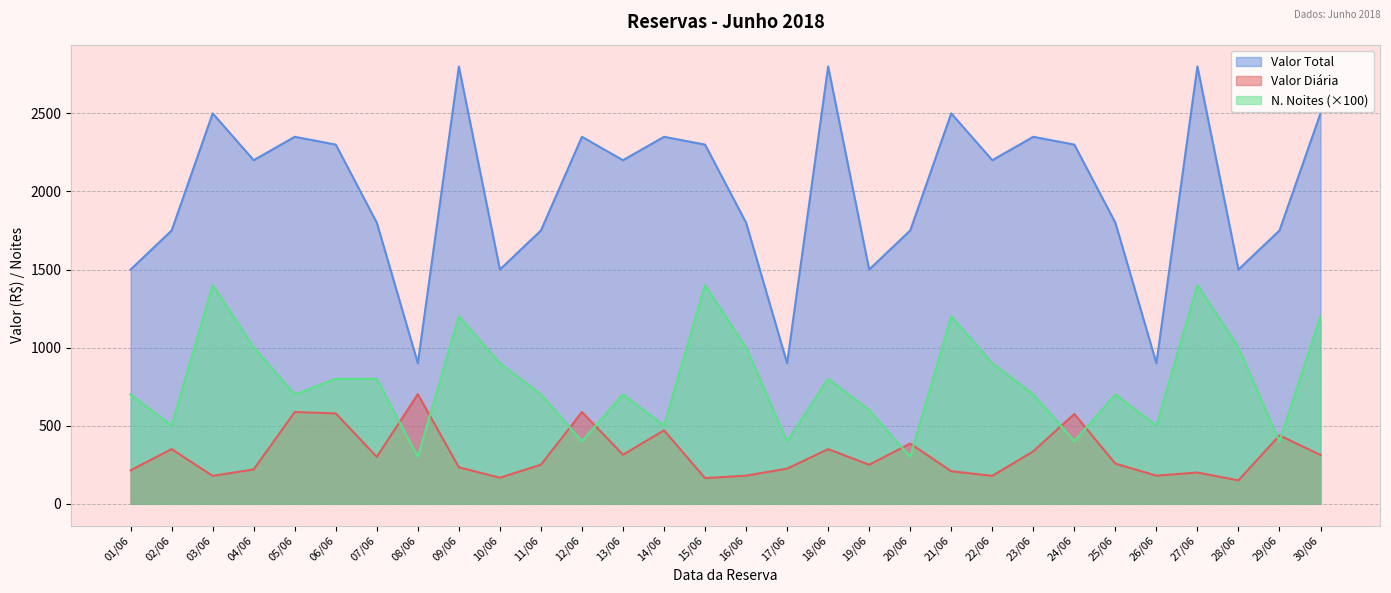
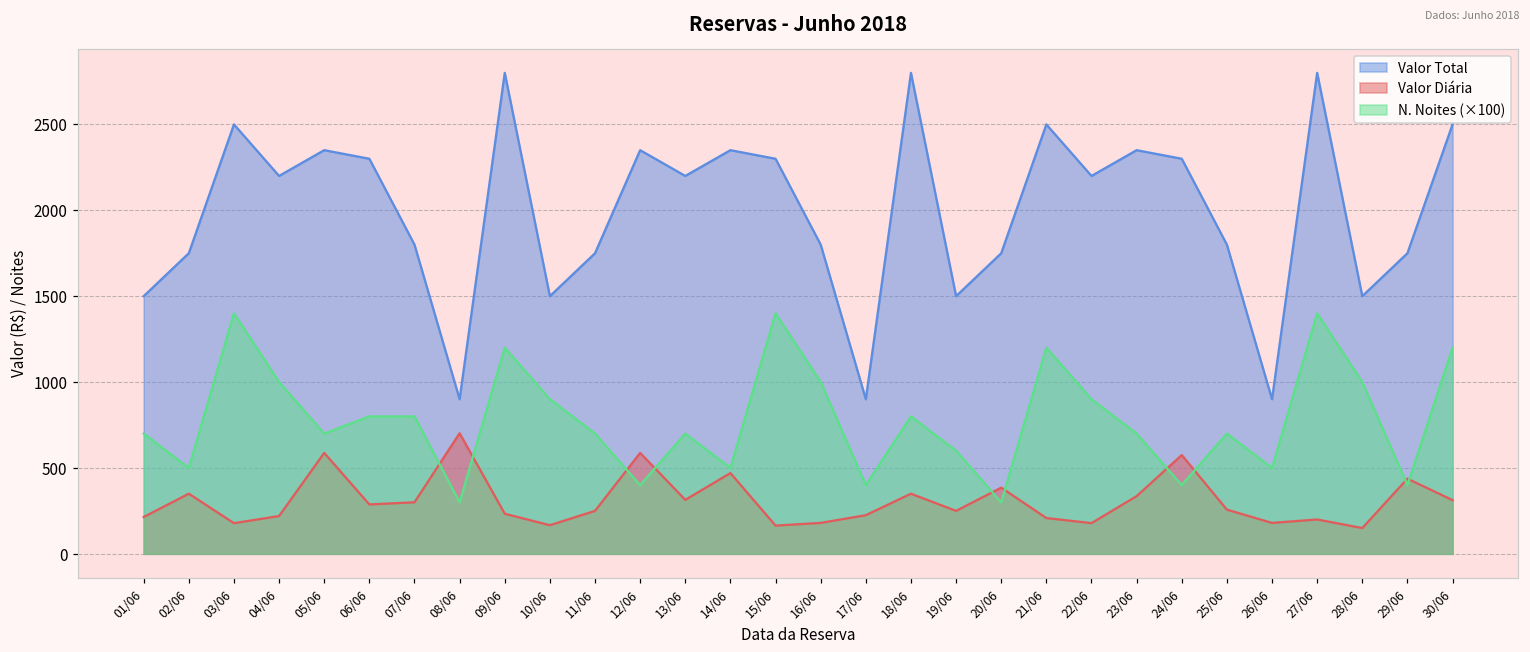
  {
    "Valor Total": {
      "01/06": 1500,
      "02/06": 1750,
      "03/06": 2500,
      "04/06": 2200,
      "05/06": 2350,
      "06/06": 2300,
      "07/06": 1800,
      "08/06": 900,
      "09/06": 2800,
      "10/06": 1500,
      "11/06": 1750,
      "12/06": 2350,
      "13/06": 2200,
      "14/06": 2350,
      "15/06": 2300,
      "16/06": 1800,
      "17/06": 900,
      "18/06": 2800,
      "19/06": 1500,
      "20/06": 1750,
      "21/06": 2500,
      "22/06": 2200,
      "23/06": 2350,
      "24/06": 2300,
      "25/06": 1800,
      "26/06": 900,
      "27/06": 2800,
      "28/06": 1500,
      "29/06": 1750,
      "30/06": 2500
    },
    "Valor Diária": {
      "01/06": 210,
      "02/06": 350,
      "03/06": 180,
      "04/06": 220,
      "05/06": 590,
-     "06/06": 580,
+     "06/06": 290,
      "07/06": 300,
      "08/06": 700,
      "09/06": 230,
      "10/06": 170,
      "11/06": 250,
      "12/06": 590,
      "13/06": 310,
      "14/06": 470,
      "15/06": 160,
      "16/06": 180,
      "17/06": 230,
      "18/06": 350,
      "19/06": 250,
      "20/06": 390,
      "21/06": 210,
      "22/06": 180,
      "23/06": 340,
      "24/06": 580,
      "25/06": 260,
      "26/06": 180,
      "27/06": 200,
      "28/06": 150,
      "29/06": 440,
      "30/06": 310
    },
    "N. Noites (×100)": {
      "01/06": 700,
      "02/06": 500,
      "03/06": 1400,
      "04/06": 1000,
      "05/06": 700,
      "06/06": 800,
      "07/06": 800,
      "08/06": 300,
      "09/06": 1200,
      "10/06": 900,
      "11/06": 700,
      "12/06": 400,
      "13/06": 700,
      "14/06": 500,
      "15/06": 1400,
      "16/06": 1000,
      "17/06": 400,
      "18/06": 800,
      "19/06": 600,
      "20/06": 300,
      "21/06": 1200,
      "22/06": 900,
      "23/06": 700,
      "24/06": 400,
      "25/06": 700,
      "26/06": 500,
      "27/06": 1400,
      "28/06": 1000,
      "29/06": 400,
      "30/06": 1200
    }
  }
